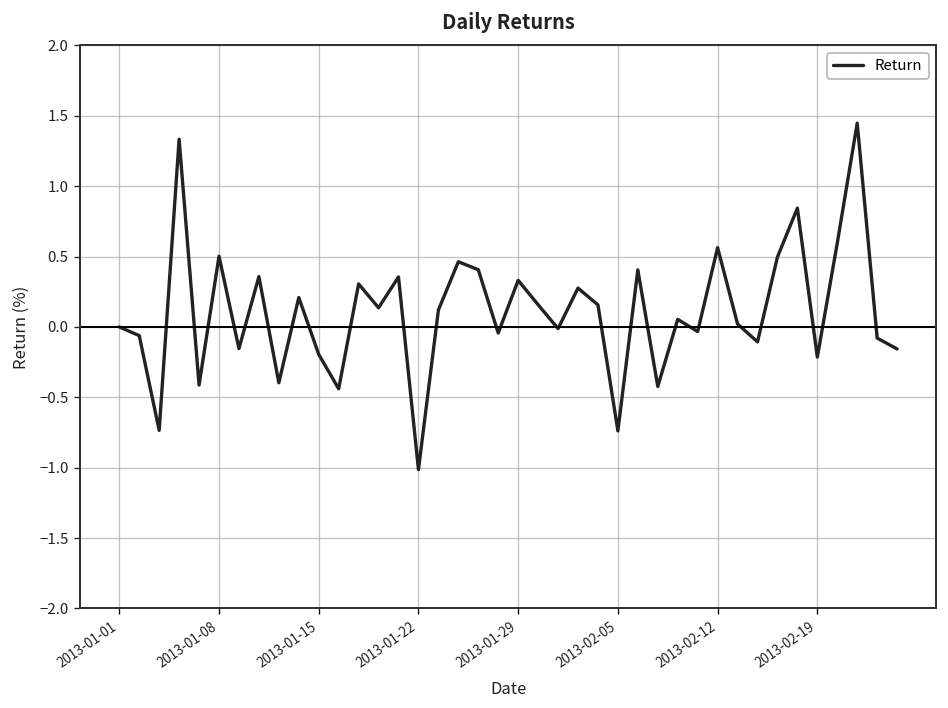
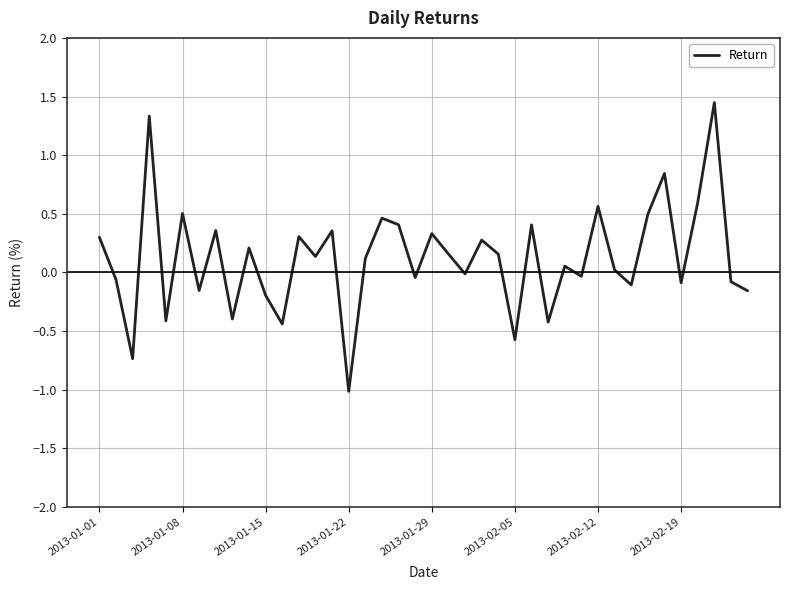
  {
-   "2013-01-01": 0.0,
+   "2013-01-01": 0.3,
    "2013-01-08": 0.50,
    "2013-01-15": -0.20,
    "2013-01-22": -1.01,
    "2013-01-29": 0.33,
-   "2013-02-05": -0.74,
+   "2013-02-05": -0.57,
    "2013-02-12": 0.56,
-   "2013-02-19": -0.21
+   "2013-02-19": -0.09
  }
